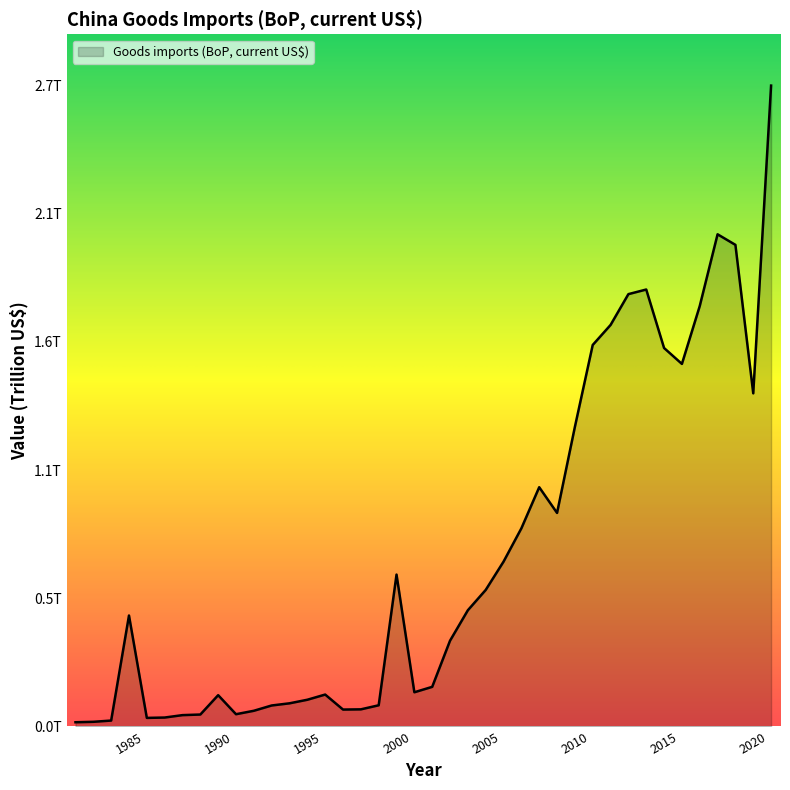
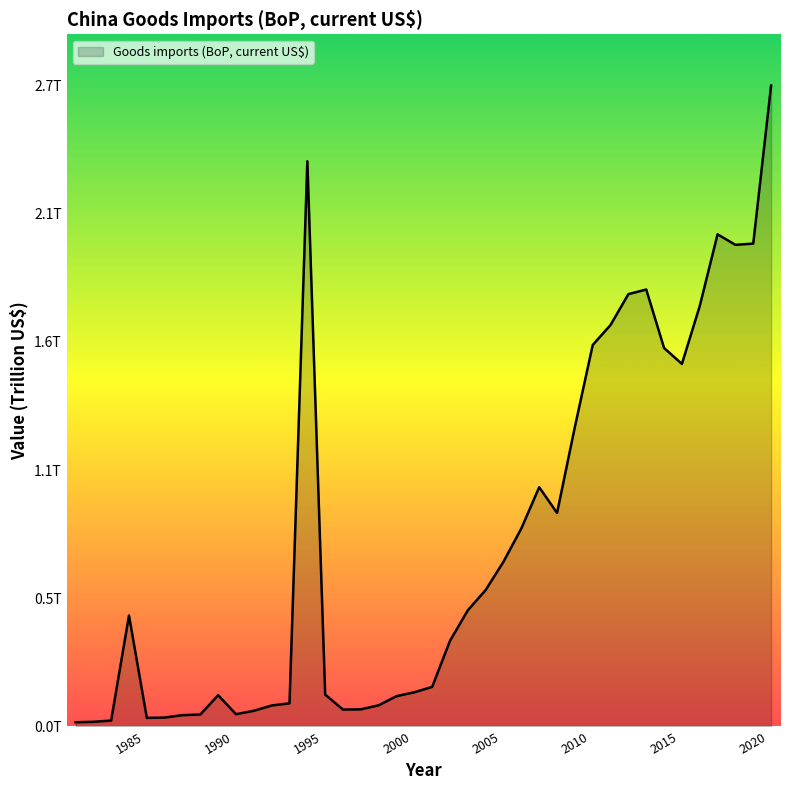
  {
    "1985": "0.46T",
    "1990": "0.13T",
-   "1995": "0.11T",
-   "2000": "0.63T",
+   "1995": "2.34T",
+   "2000": "0.12T",
    "2005": "0.56T",
    "2010": "1.24T",
    "2015": "1.57T",
-   "2020": "1.38T"
+   "2020": "2.00T"
  }
